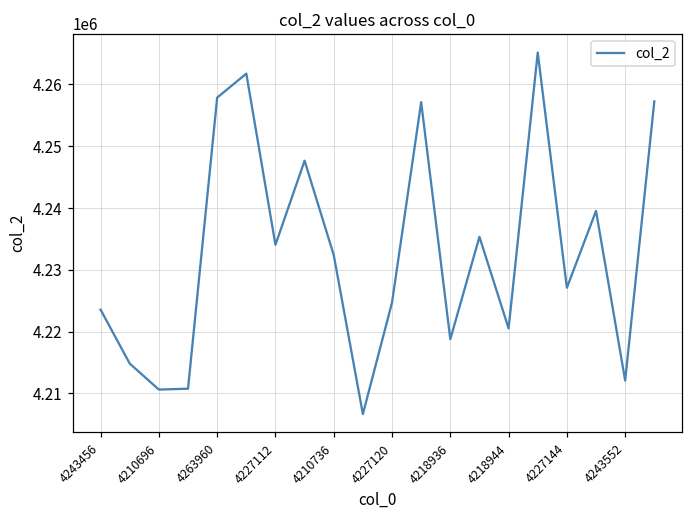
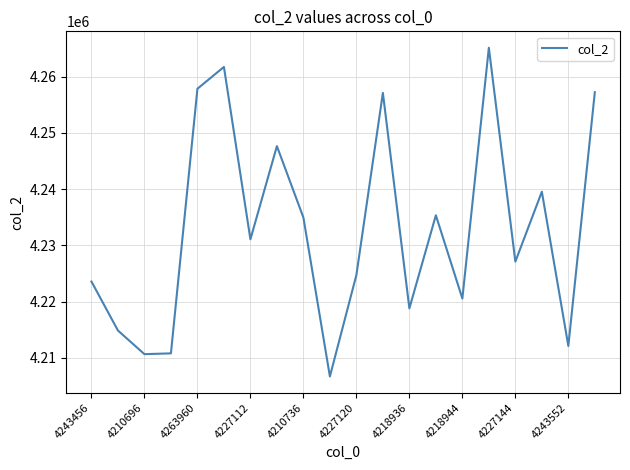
  {
    "4243456": 4224000,
    "4210696": 4211000,
    "4263960": 4258000,
-   "4227112": 4234000,
-   "4210736": 4232000,
+   "4227112": 4231000,
+   "4210736": 4235000,
    "4227120": 4225000,
    "4218936": 4219000,
    "4218944": 4221000,
    "4227144": 4227000,
    "4243552": 4212000
  }
